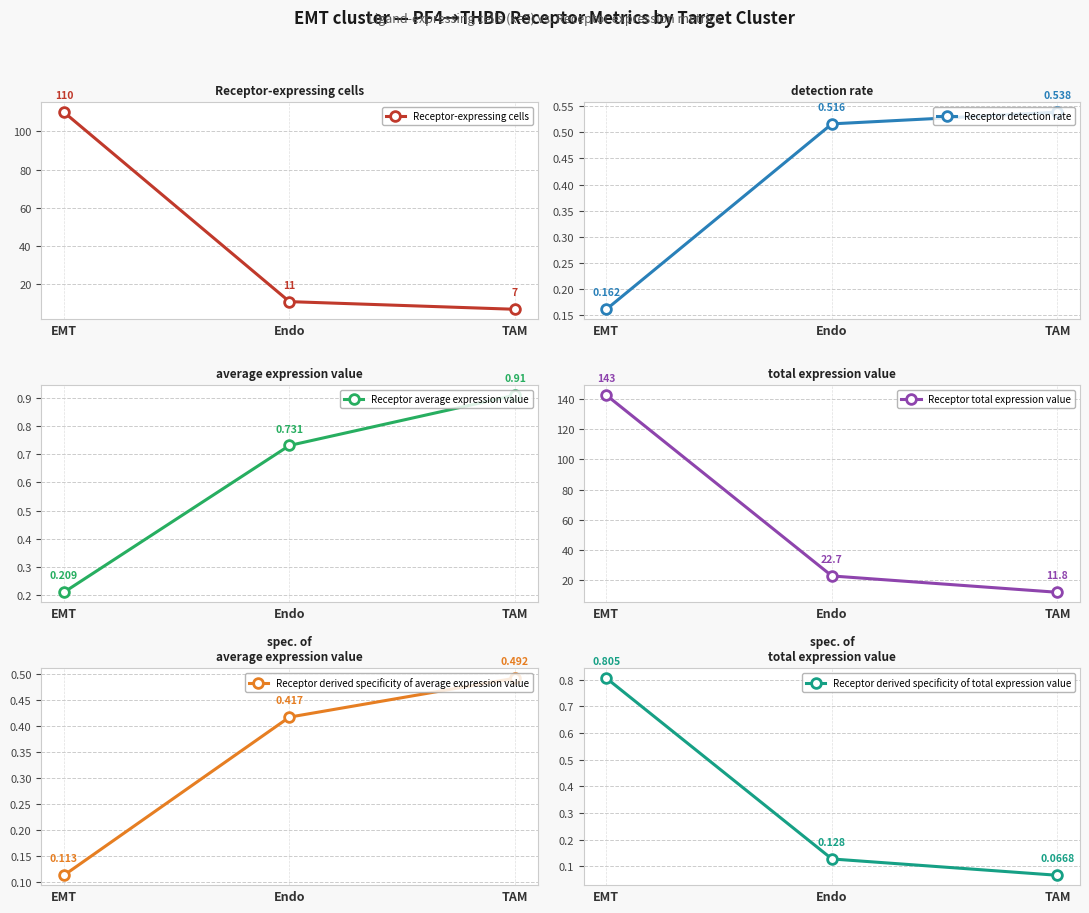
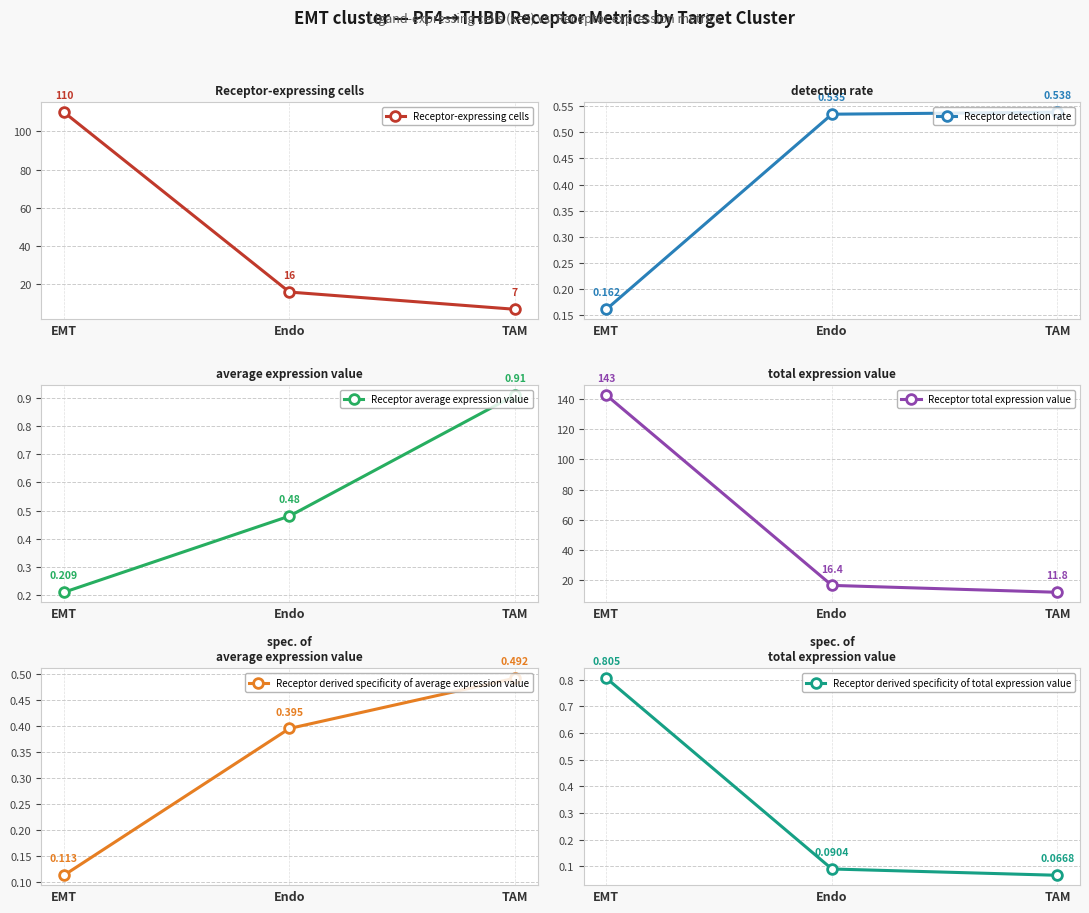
  {
    "Receptor-expressing cells": {
      "EMT": 110,
-     "Endo": 11,
+     "Endo": 16,
      "TAM": 7
    },
    "detection rate": {
      "EMT": 0.162,
-     "Endo": 0.516
+     "Endo": 0.535
    },
    "average expression value": {
      "EMT": 0.209,
-     "Endo": 0.731
+     "Endo": 0.48
    },
    "total expression value": {
      "EMT": 143,
-     "Endo": 22.7,
+     "Endo": 16.4,
      "TAM": 11.8
    },
    "spec. of average expression value": {
      "EMT": 0.113,
-     "Endo": 0.417
+     "Endo": 0.395
    },
    "spec. of total expression value": {
      "EMT": 0.805,
-     "Endo": 0.128,
+     "Endo": 0.0904,
      "TAM": 0.0668
    }
  }
